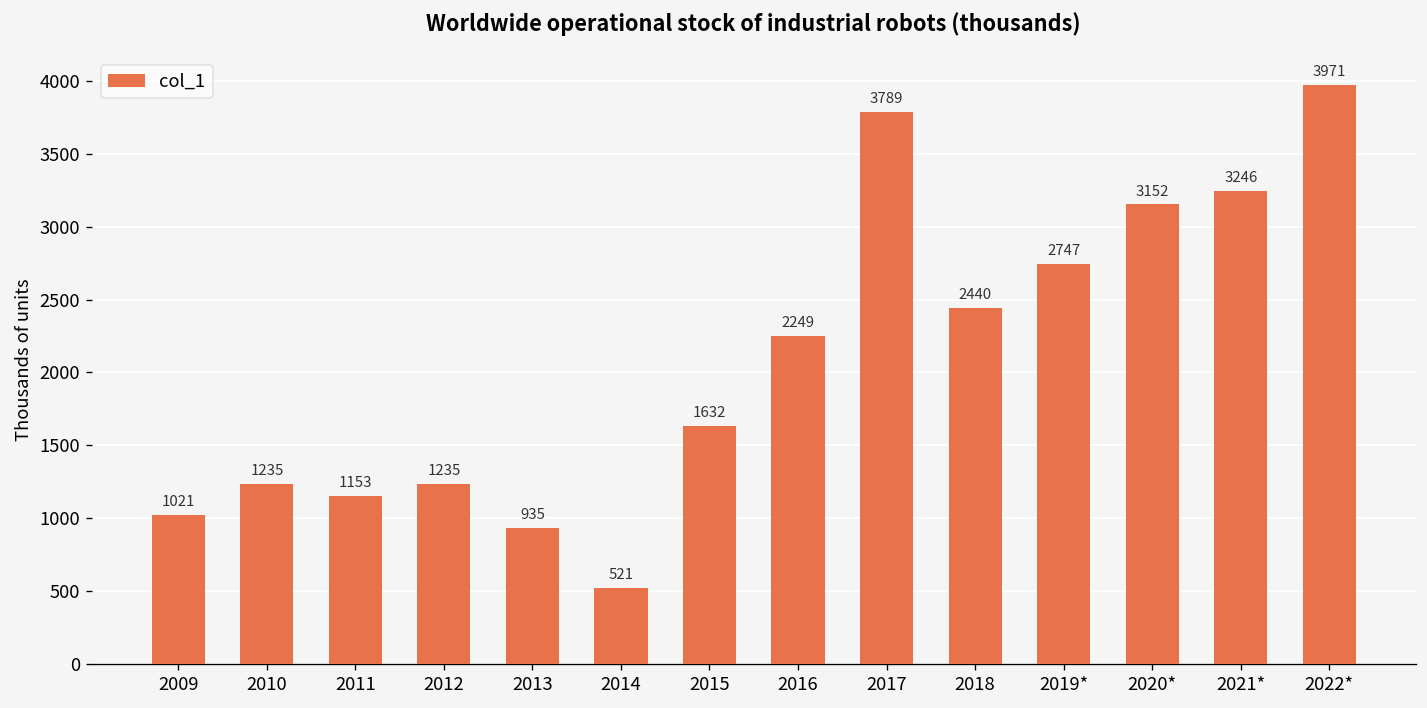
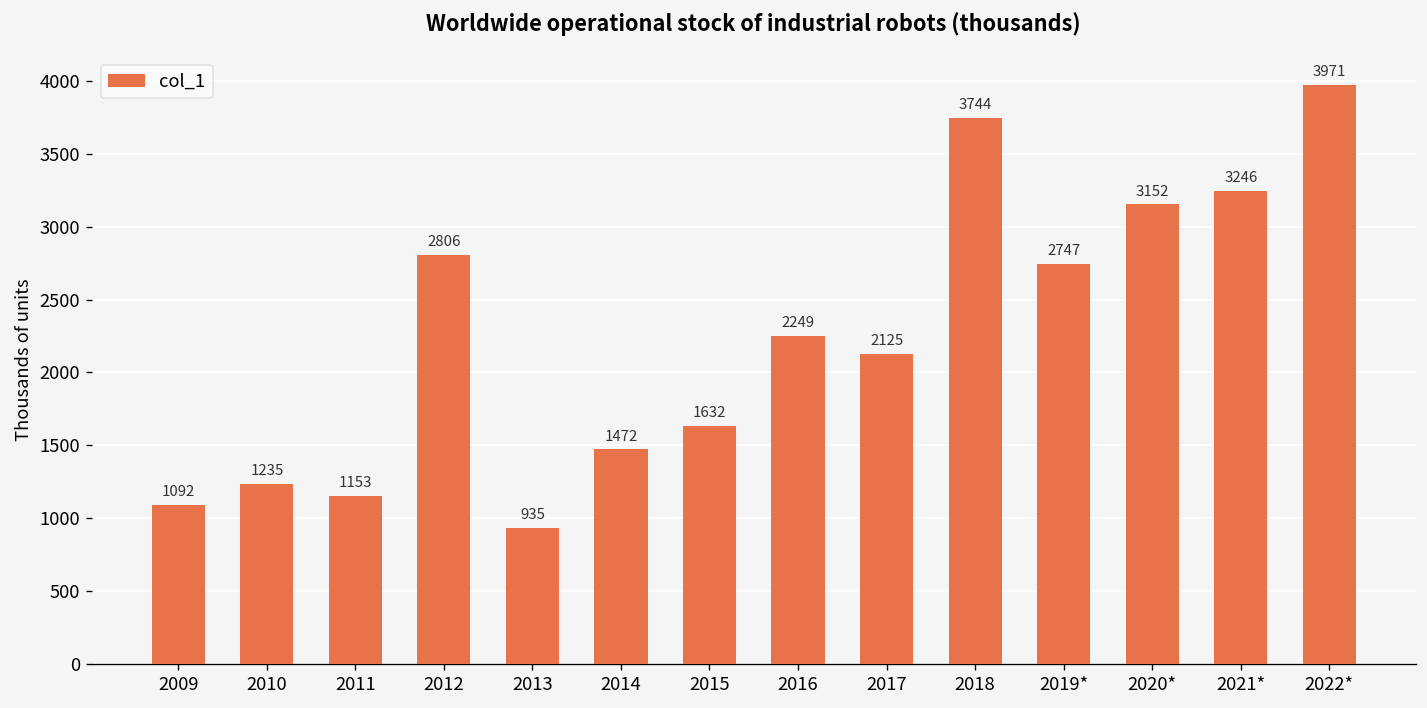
  {
-   "2009": 1021,
+   "2009": 1092,
    "2010": 1235,
    "2011": 1153,
-   "2012": 1235,
+   "2012": 2806,
    "2013": 935,
-   "2014": 521,
+   "2014": 1472,
    "2015": 1632,
    "2016": 2249,
-   "2017": 3789,
-   "2018": 2440,
+   "2017": 2125,
+   "2018": 3744,
    "2019*": 2747,
    "2020*": 3152,
    "2021*": 3246,
    "2022*": 3971
  }
